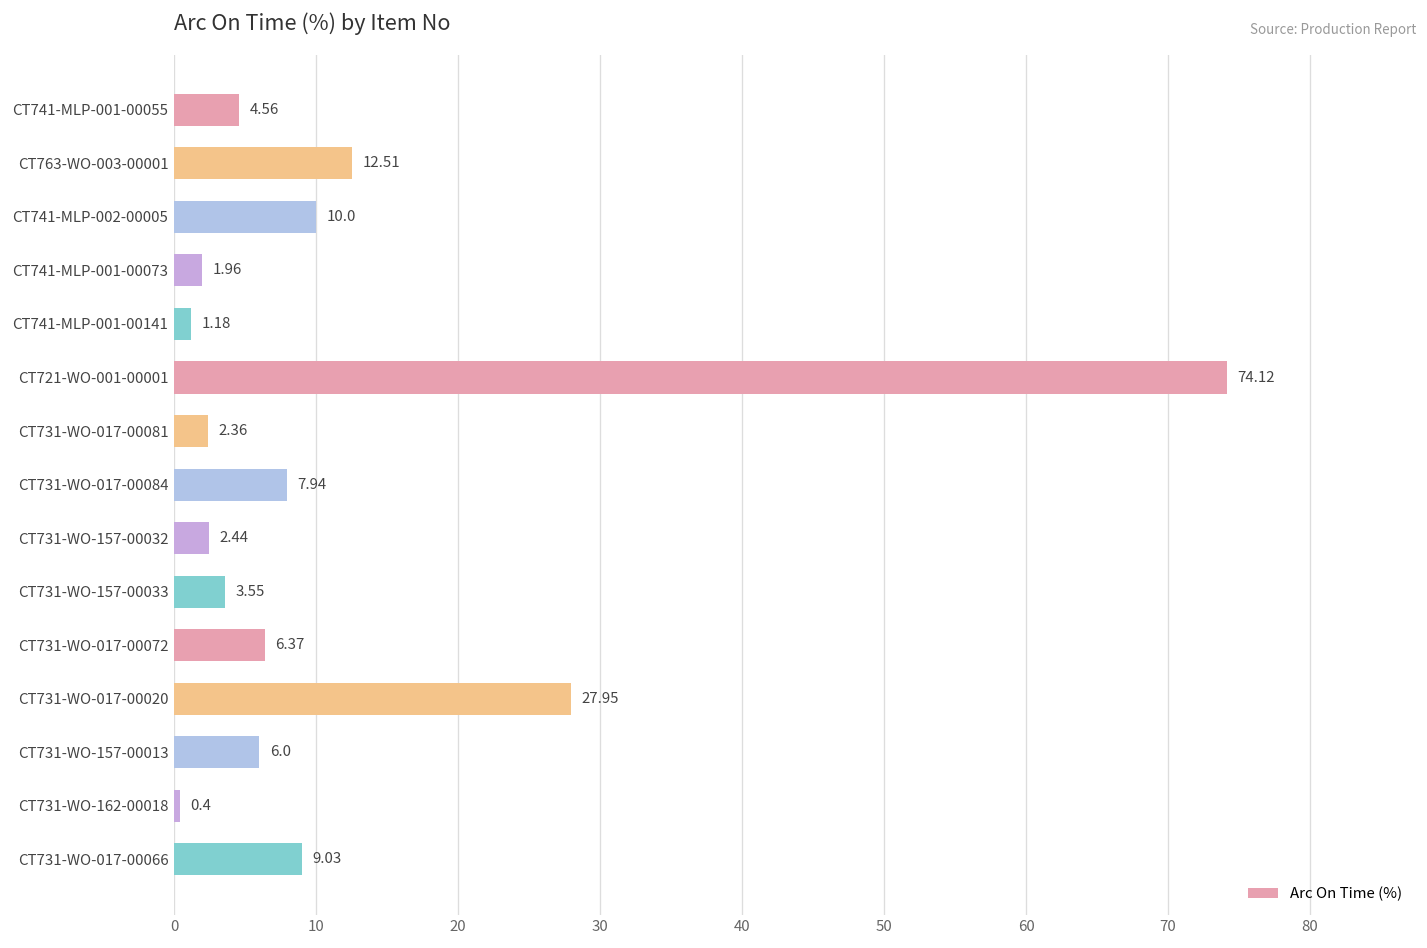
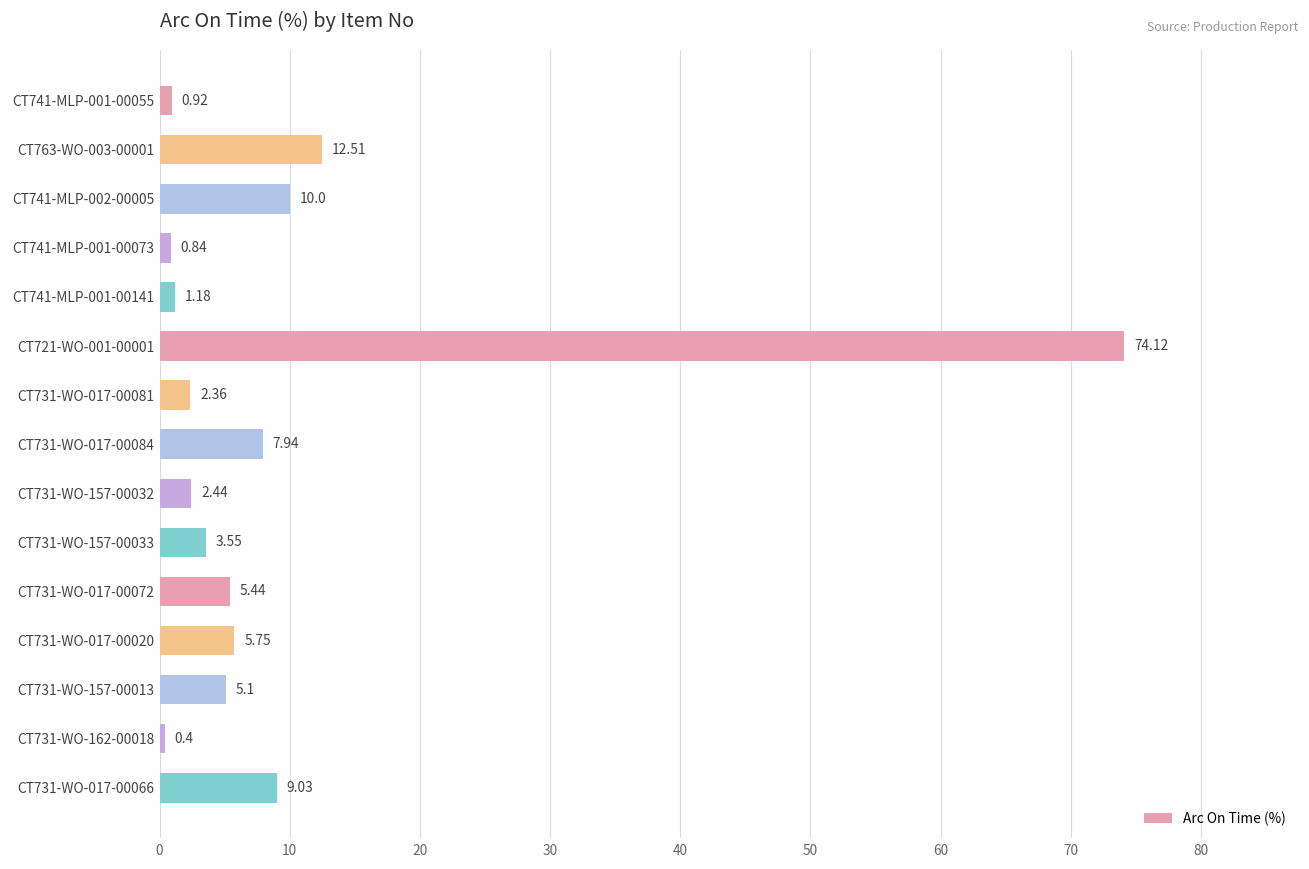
  {
-   "CT741-MLP-001-00055": 4.56,
+   "CT741-MLP-001-00055": 0.92,
    "CT763-WO-003-00001": 12.51,
    "CT741-MLP-002-00005": 10.0,
-   "CT741-MLP-001-00073": 1.96,
+   "CT741-MLP-001-00073": 0.84,
    "CT741-MLP-001-00141": 1.18,
    "CT721-WO-001-00001": 74.12,
    "CT731-WO-017-00081": 2.36,
    "CT731-WO-017-00084": 7.94,
    "CT731-WO-157-00032": 2.44,
    "CT731-WO-157-00033": 3.55,
-   "CT731-WO-017-00072": 6.37,
-   "CT731-WO-017-00020": 27.95,
-   "CT731-WO-157-00013": 6.0,
+   "CT731-WO-017-00072": 5.44,
+   "CT731-WO-017-00020": 5.75,
+   "CT731-WO-157-00013": 5.1,
    "CT731-WO-162-00018": 0.4,
    "CT731-WO-017-00066": 9.03
  }
